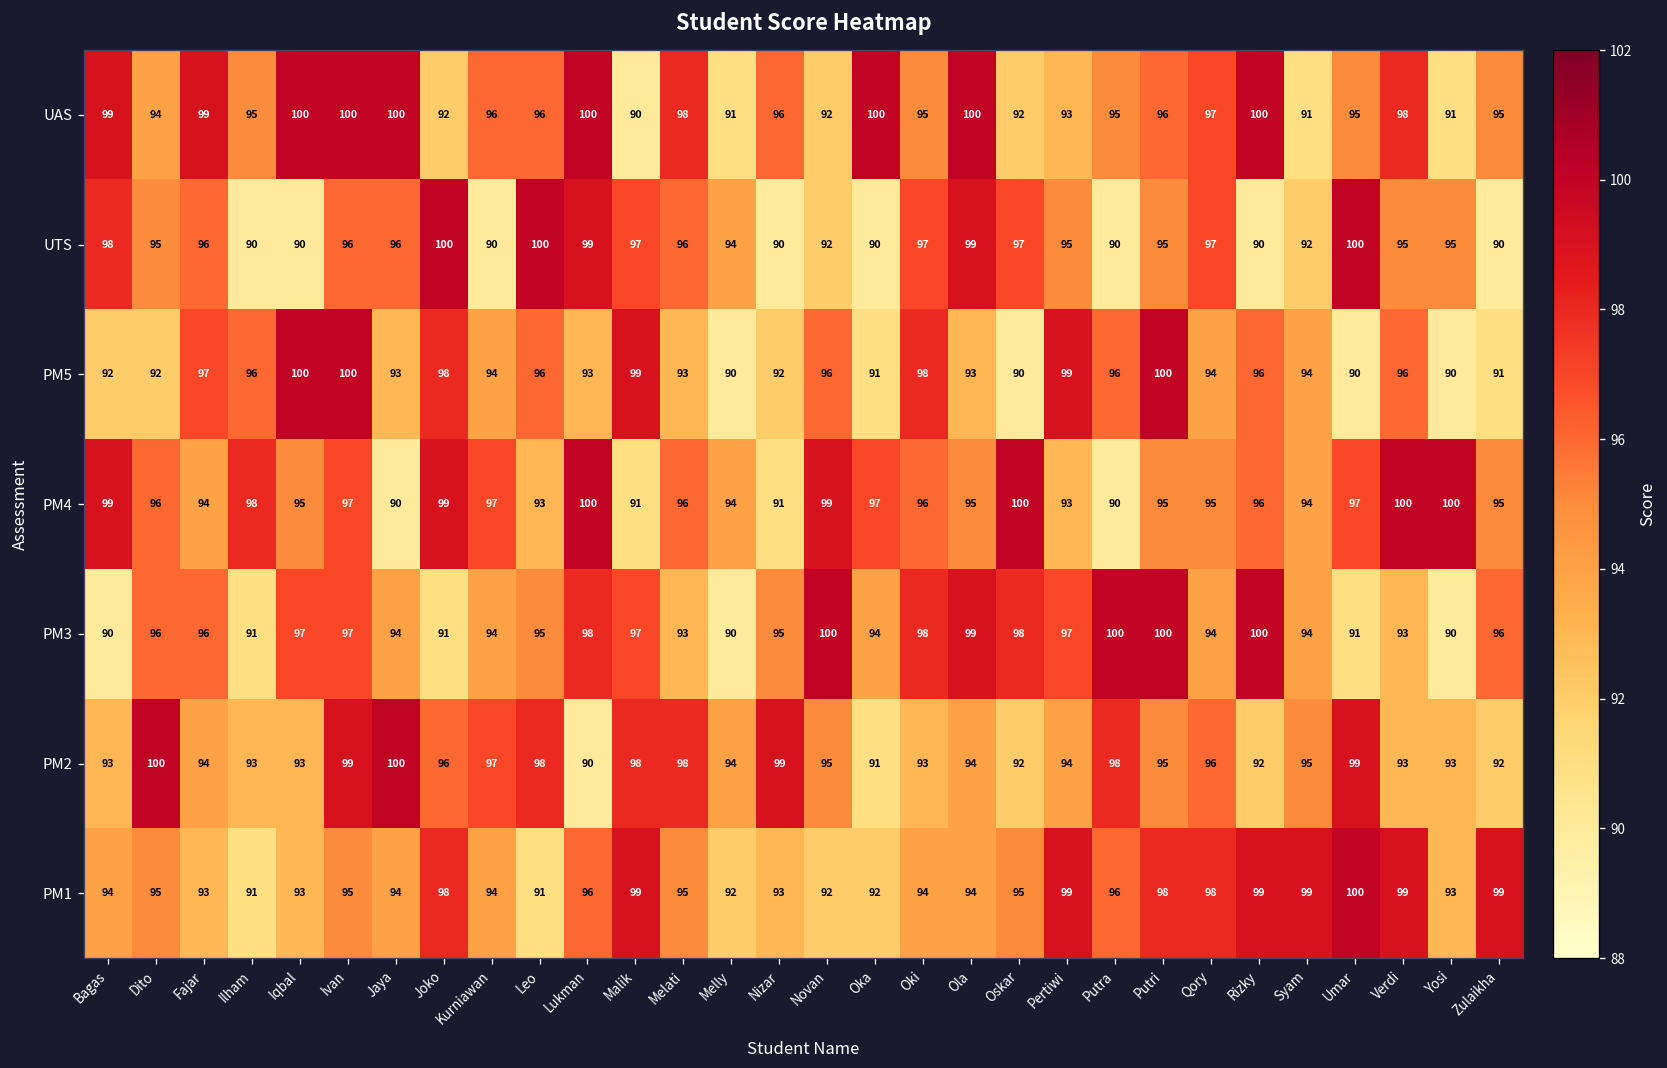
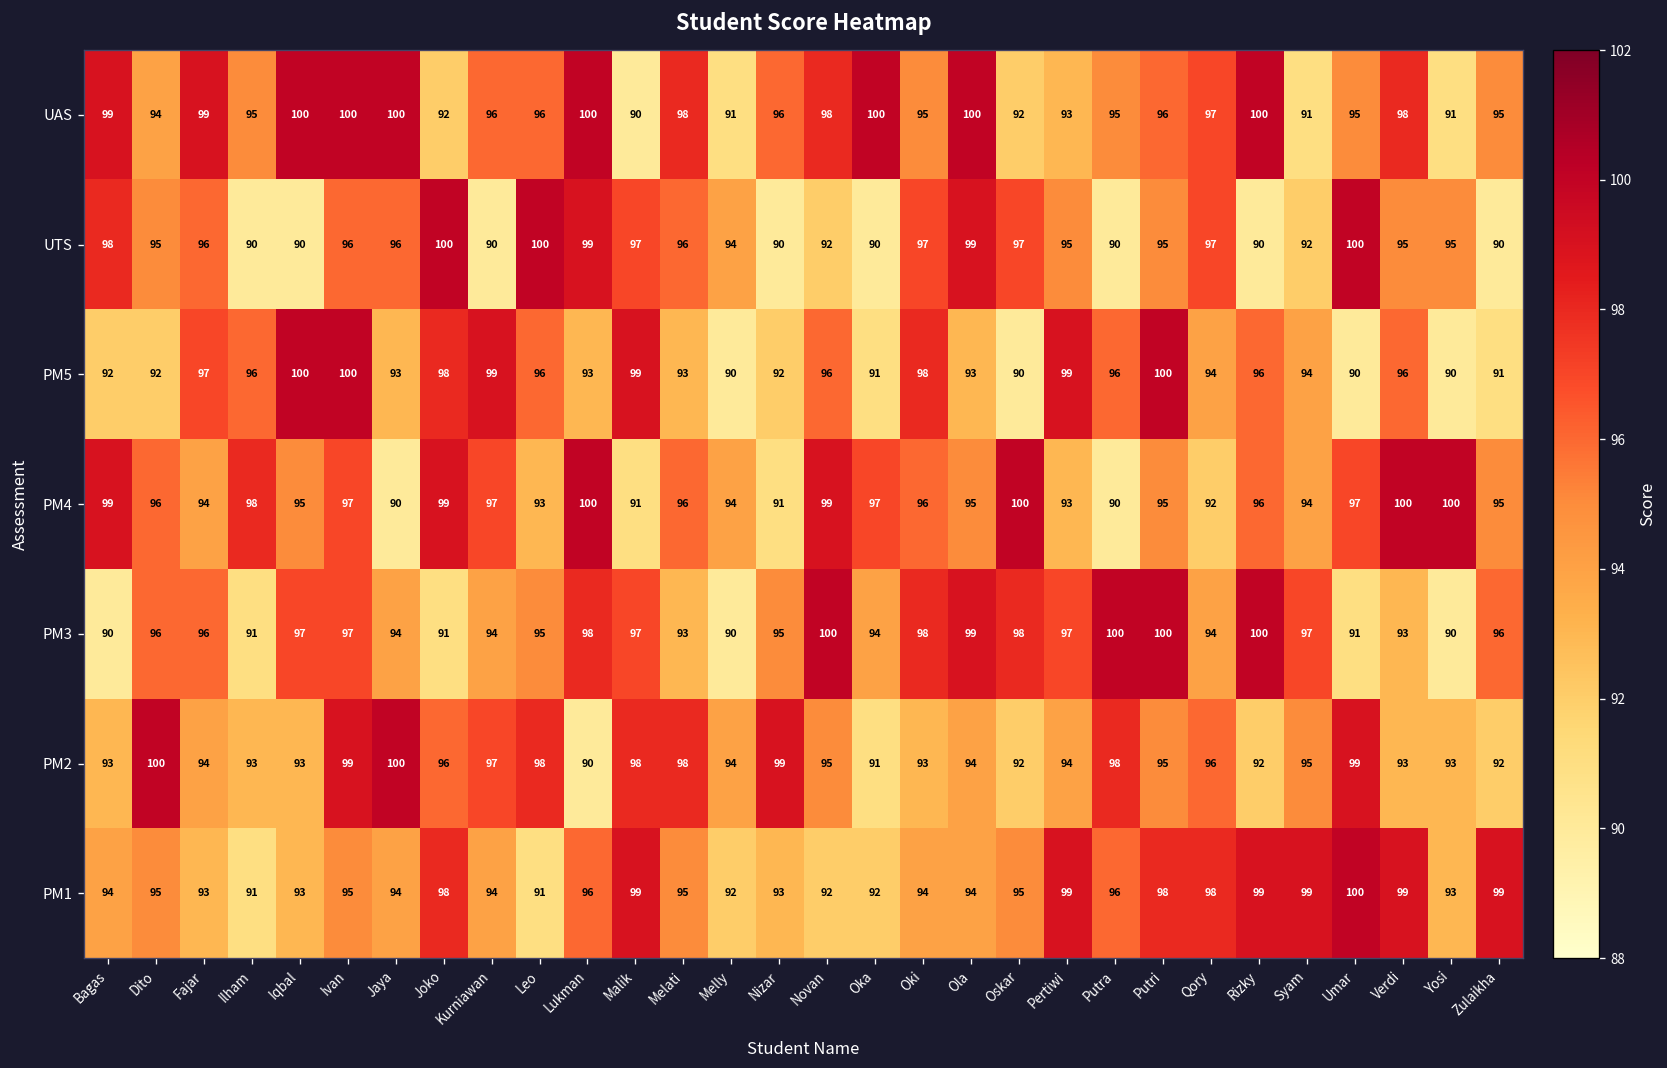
  {
    "UAS": {
      "Bagas": 99,
      "Dito": 94,
      "Fajar": 99,
      "Ilham": 95,
      "Iqbal": 100,
      "Ivan": 100,
      "Jaya": 100,
      "Joko": 92,
      "Kurniawan": 96,
      "Leo": 96,
      "Lukman": 100,
      "Malik": 90,
      "Melati": 98,
      "Melly": 91,
      "Nizar": 96,
-     "Novan": 92,
+     "Novan": 98,
      "Oka": 100,
      "Oki": 95,
      "Ola": 100,
      "Oskar": 92,
      "Pertiwi": 93,
      "Putra": 95,
      "Putri": 96,
      "Qory": 97,
      "Rizky": 100,
      "Syam": 91,
      "Umar": 95,
      "Verdi": 98,
      "Yosi": 91,
      "Zulaikha": 95
    },
    "PM5": {
      "Bagas": 92,
      "Dito": 92,
      "Fajar": 97,
      "Ilham": 96,
      "Iqbal": 100,
      "Ivan": 100,
      "Jaya": 93,
      "Joko": 98,
-     "Kurniawan": 94,
+     "Kurniawan": 99,
      "Leo": 96,
      "Lukman": 93,
      "Malik": 99,
      "Melati": 93,
      "Melly": 90,
      "Nizar": 92,
      "Novan": 96,
      "Oka": 91,
      "Oki": 98,
      "Ola": 93,
      "Oskar": 90,
      "Pertiwi": 99,
      "Putra": 96,
      "Putri": 100,
      "Qory": 94,
      "Rizky": 96,
      "Syam": 94,
      "Umar": 90,
      "Verdi": 96,
      "Yosi": 90,
      "Zulaikha": 91
    },
    "PM4": {
      "Bagas": 99,
      "Dito": 96,
      "Fajar": 94,
      "Ilham": 98,
      "Iqbal": 95,
      "Ivan": 97,
      "Jaya": 90,
      "Joko": 99,
      "Kurniawan": 97,
      "Leo": 93,
      "Lukman": 100,
      "Malik": 91,
      "Melati": 96,
      "Melly": 94,
      "Nizar": 91,
      "Novan": 99,
      "Oka": 97,
      "Oki": 96,
      "Ola": 95,
      "Oskar": 100,
      "Pertiwi": 93,
      "Putra": 90,
      "Putri": 95,
-     "Qory": 95,
+     "Qory": 92,
      "Rizky": 96,
      "Syam": 94,
      "Umar": 97,
      "Verdi": 100,
      "Yosi": 100,
      "Zulaikha": 95
    },
    "PM3": {
      "Bagas": 90,
      "Dito": 96,
      "Fajar": 96,
      "Ilham": 91,
      "Iqbal": 97,
      "Ivan": 97,
      "Jaya": 94,
      "Joko": 91,
      "Kurniawan": 94,
      "Leo": 95,
      "Lukman": 98,
      "Malik": 97,
      "Melati": 93,
      "Melly": 90,
      "Nizar": 95,
      "Novan": 100,
      "Oka": 94,
      "Oki": 98,
      "Ola": 99,
      "Oskar": 98,
      "Pertiwi": 97,
      "Putra": 100,
      "Putri": 100,
      "Qory": 94,
      "Rizky": 100,
-     "Syam": 94,
+     "Syam": 97,
      "Umar": 91,
      "Verdi": 93,
      "Yosi": 90,
      "Zulaikha": 96
    }
  }
